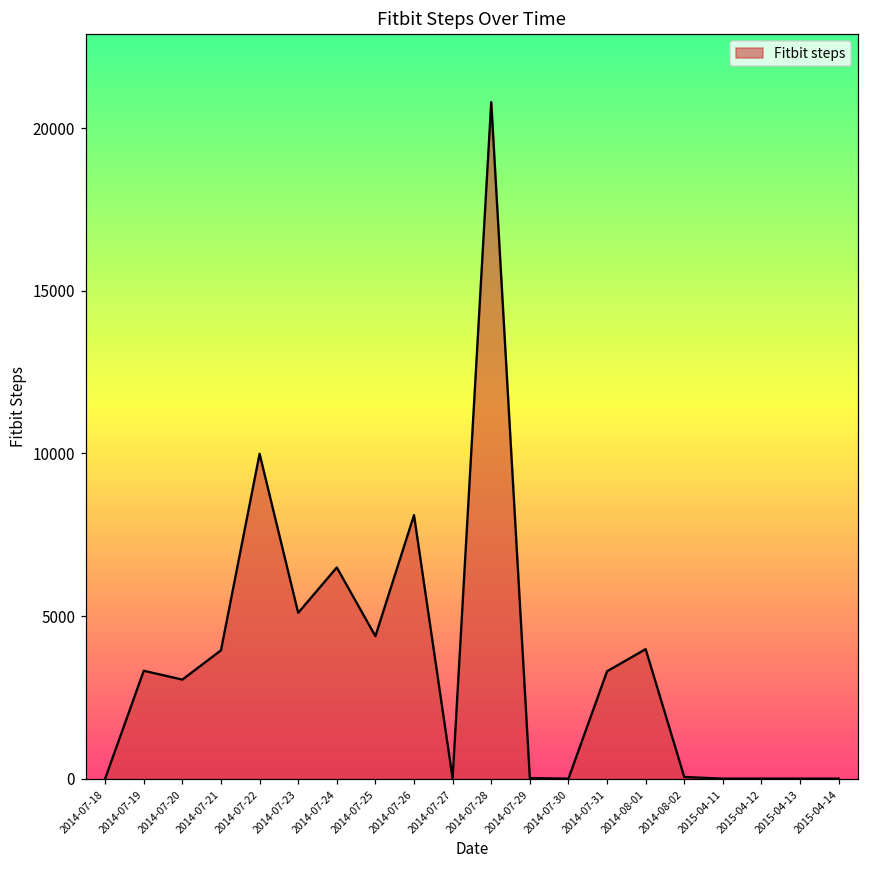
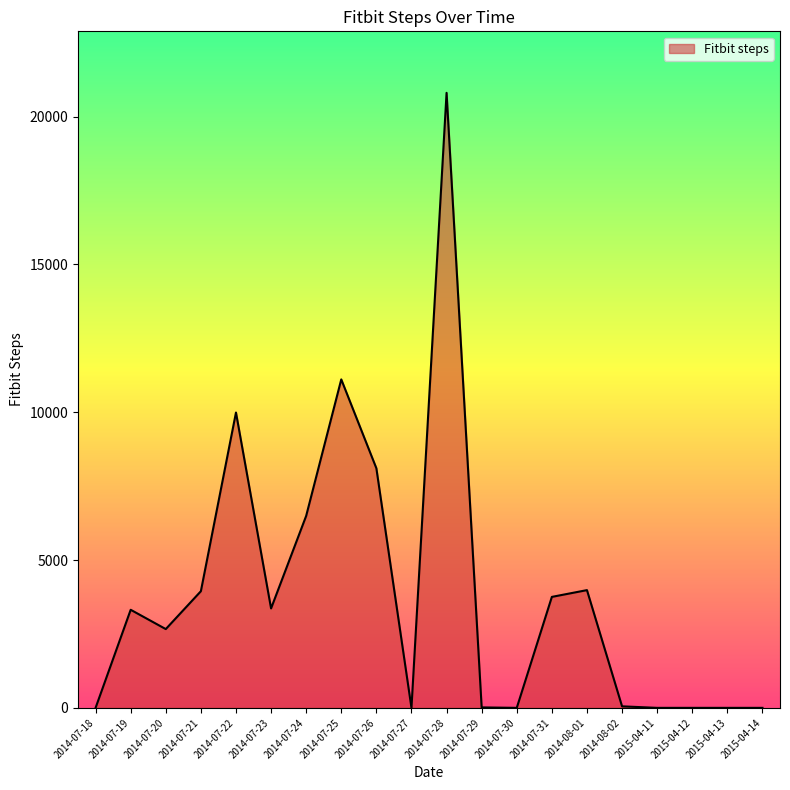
  {
    "2014-07-18": 0,
    "2014-07-19": 3300,
-   "2014-07-20": 3000,
+   "2014-07-20": 2700,
    "2014-07-21": 3900,
    "2014-07-22": 10000,
-   "2014-07-23": 5100,
+   "2014-07-23": 3400,
    "2014-07-24": 6500,
-   "2014-07-25": 4400,
+   "2014-07-25": 11100,
    "2014-07-26": 8100,
    "2014-07-27": 0,
    "2014-07-28": 20800,
    "2014-07-29": 0,
    "2014-07-30": 0,
-   "2014-07-31": 3300,
+   "2014-07-31": 3800,
    "2014-08-01": 4000,
    "2014-08-02": 100,
    "2015-04-11": 0,
    "2015-04-12": 0,
    "2015-04-13": 0,
    "2015-04-14": 0
  }
